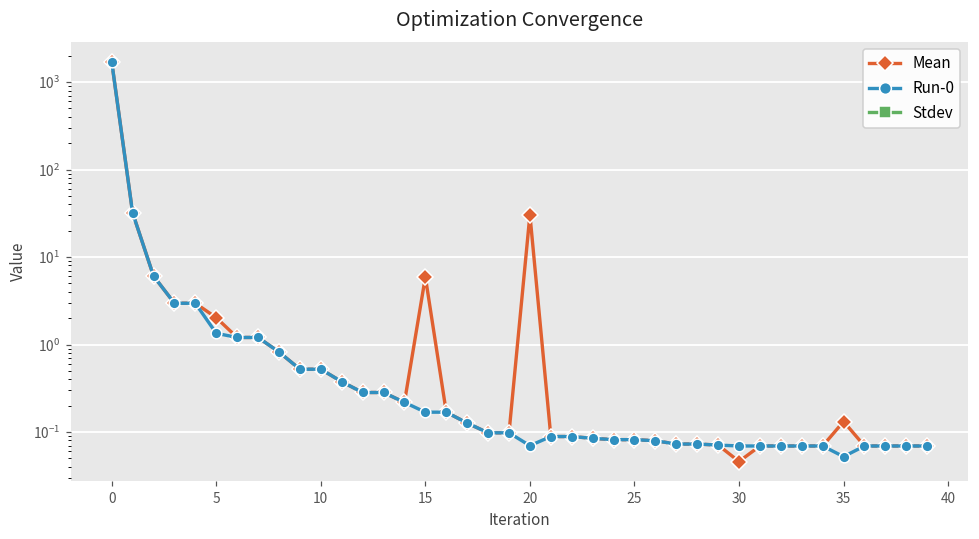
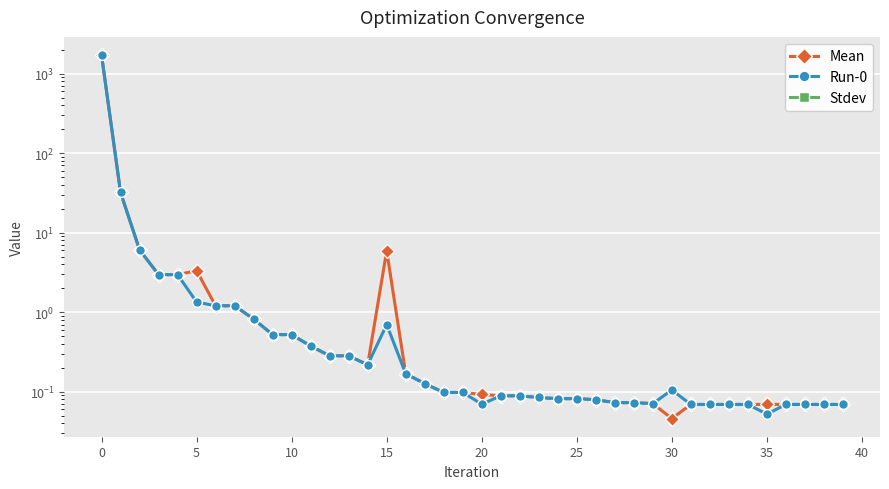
  {
    "Mean": {
-     "5": 2.0,
+     "5": 3.3,
      "15": 6,
-     "20": 31,
+     "20": 0.09,
      "30": 0.05,
-     "35": 0.13
+     "35": 0.07
    },
    "Run-0": {
      "5": 1.3,
-     "15": 0.17,
+     "15": 0.7,
      "20": 0.07,
-     "30": 0.07,
+     "30": 0.11,
      "35": 0.05
    }
  }
